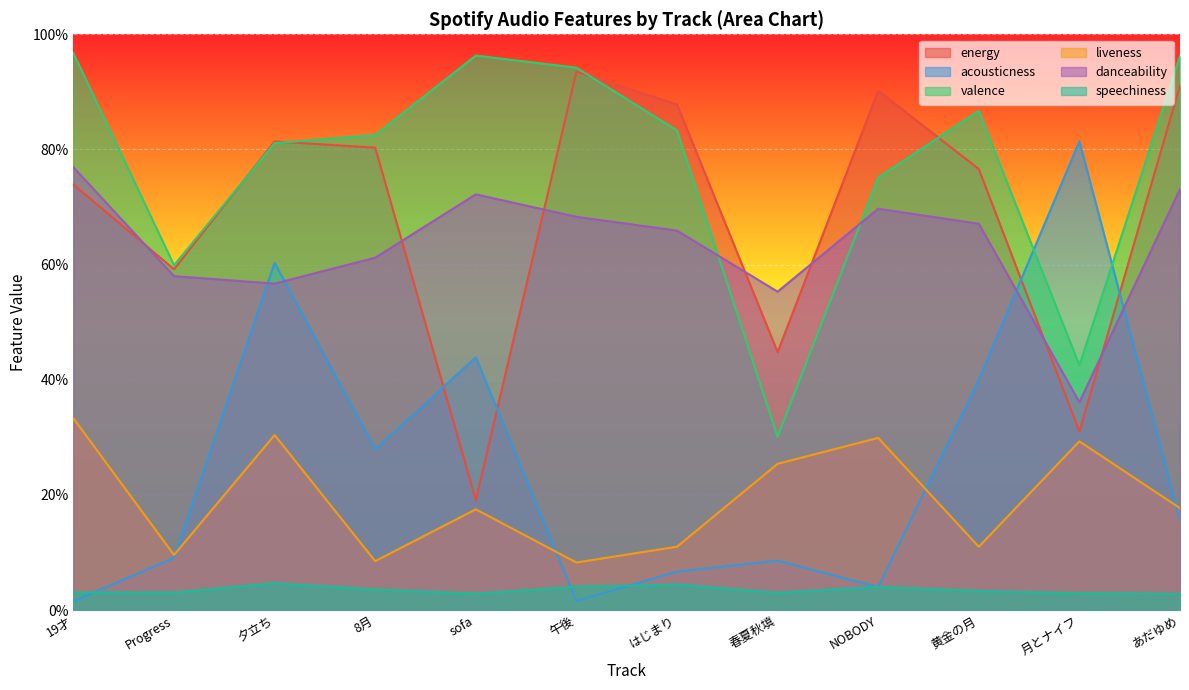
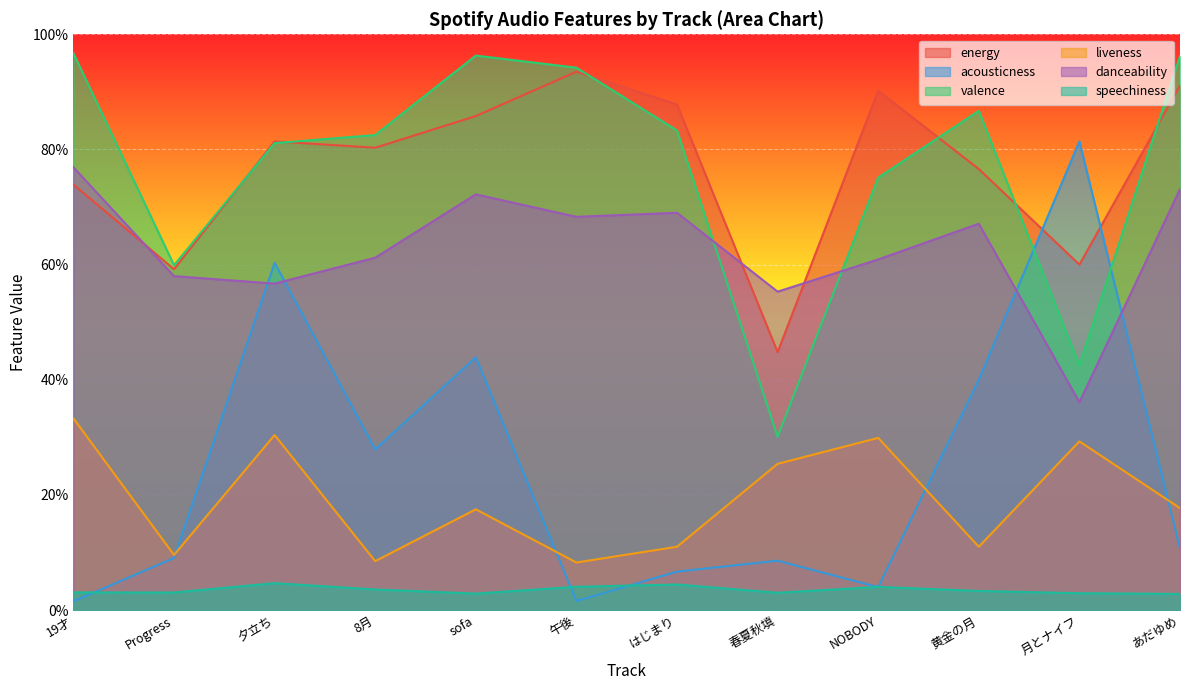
  {
    "energy": {
      "19才": "74%",
      "Progress": "59%",
      "8月": "80%",
-     "sofa": "19%",
+     "sofa": "86%",
      "午後": "94%",
      "はじまり": "88%",
      "春夏秋填": "45%",
      "NOBODY": "90%",
      "黄金の月": "77%",
-     "月とナイフ": "31%",
+     "月とナイフ": "60%",
      "あだゆめ": "91%"
    },
    "acousticness": {
      "19才": "2%",
      "Progress": "9%",
      "夕立ち": "60%",
      "8月": "28%",
      "sofa": "44%",
      "午後": "2%",
      "はじまり": "7%",
      "春夏秋填": "9%",
      "黄金の月": "40%",
      "月とナイフ": "81%",
-     "あだゆめ": "16%"
+     "あだゆめ": "11%"
    },
    "liveness": {
      "19才": "33%",
      "Progress": "10%",
      "夕立ち": "30%",
      "8月": "9%",
      "sofa": "18%",
      "午後": "8%",
      "はじまり": "11%",
      "春夏秋填": "25%",
      "NOBODY": "30%",
      "黄金の月": "11%",
      "月とナイフ": "29%",
      "あだゆめ": "18%"
    },
    "danceability": {
      "19才": "77%",
      "Progress": "58%",
      "夕立ち": "57%",
      "8月": "61%",
      "sofa": "72%",
      "午後": "68%",
-     "はじまり": "66%",
+     "はじまり": "69%",
      "春夏秋填": "55%",
-     "NOBODY": "70%",
+     "NOBODY": "61%",
      "黄金の月": "67%",
      "月とナイフ": "36%",
      "あだゆめ": "73%"
    }
  }
